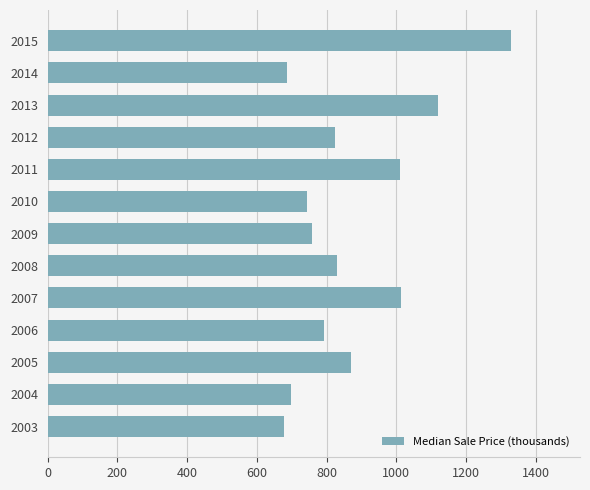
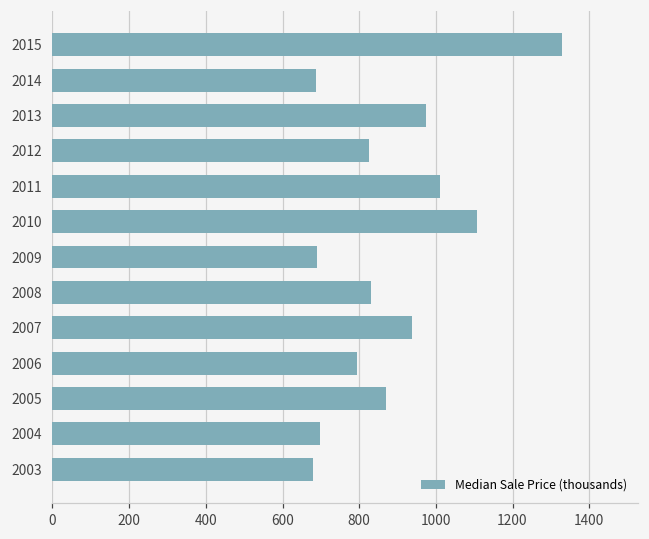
  {
    "2015": 1330,
    "2014": 690,
-   "2013": 1120,
+   "2013": 970,
    "2012": 830,
    "2011": 1010,
-   "2010": 740,
-   "2009": 760,
+   "2010": 1110,
+   "2009": 690,
    "2008": 830,
-   "2007": 1010,
+   "2007": 940,
    "2006": 790,
    "2005": 870,
    "2004": 700,
    "2003": 680
  }
